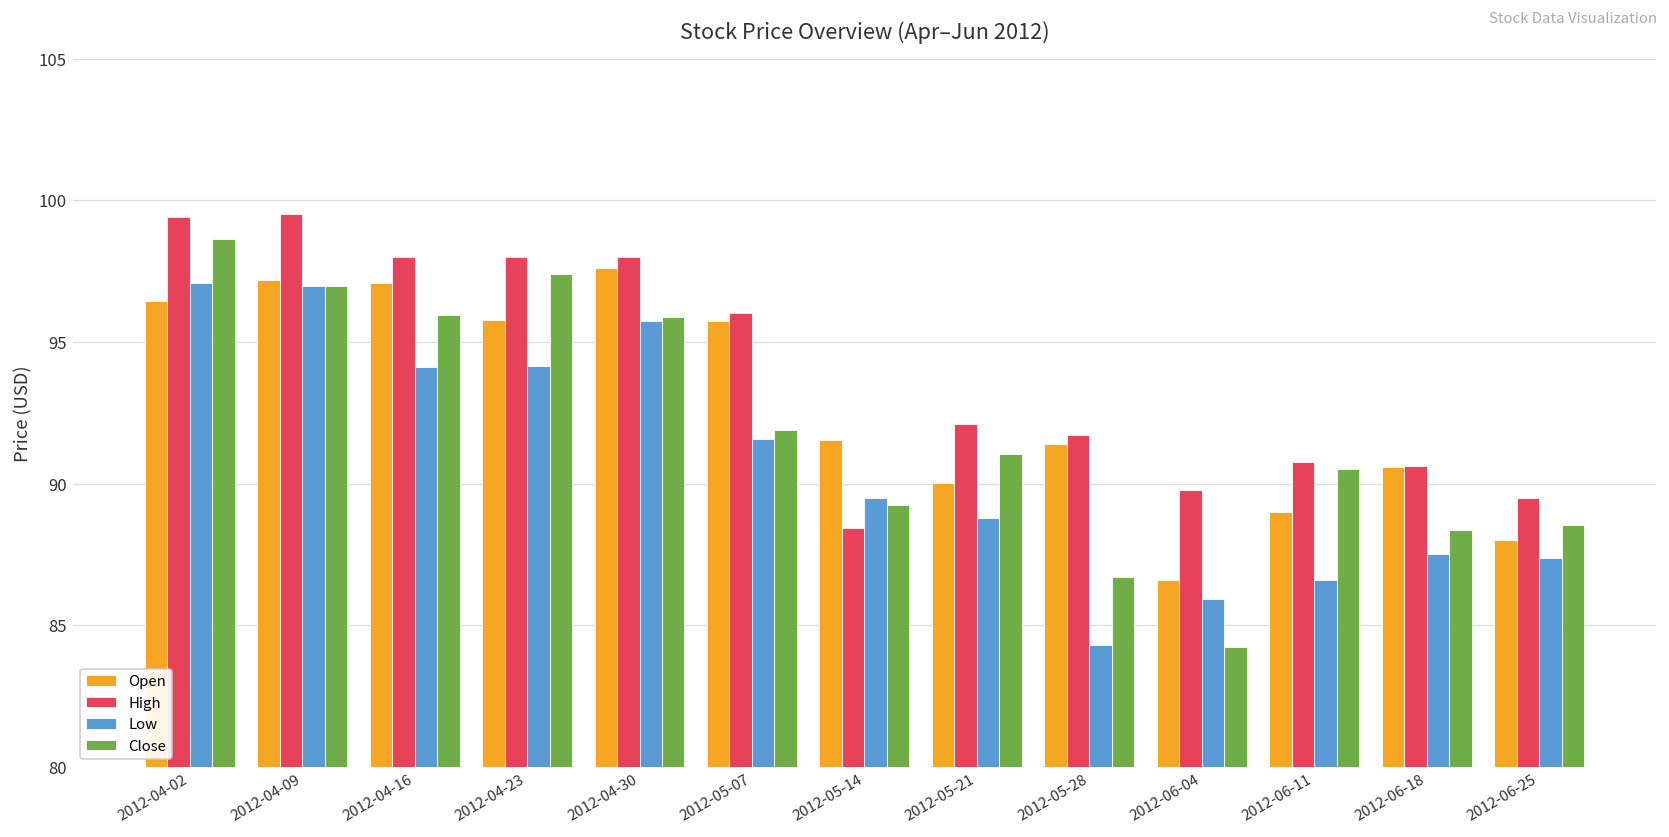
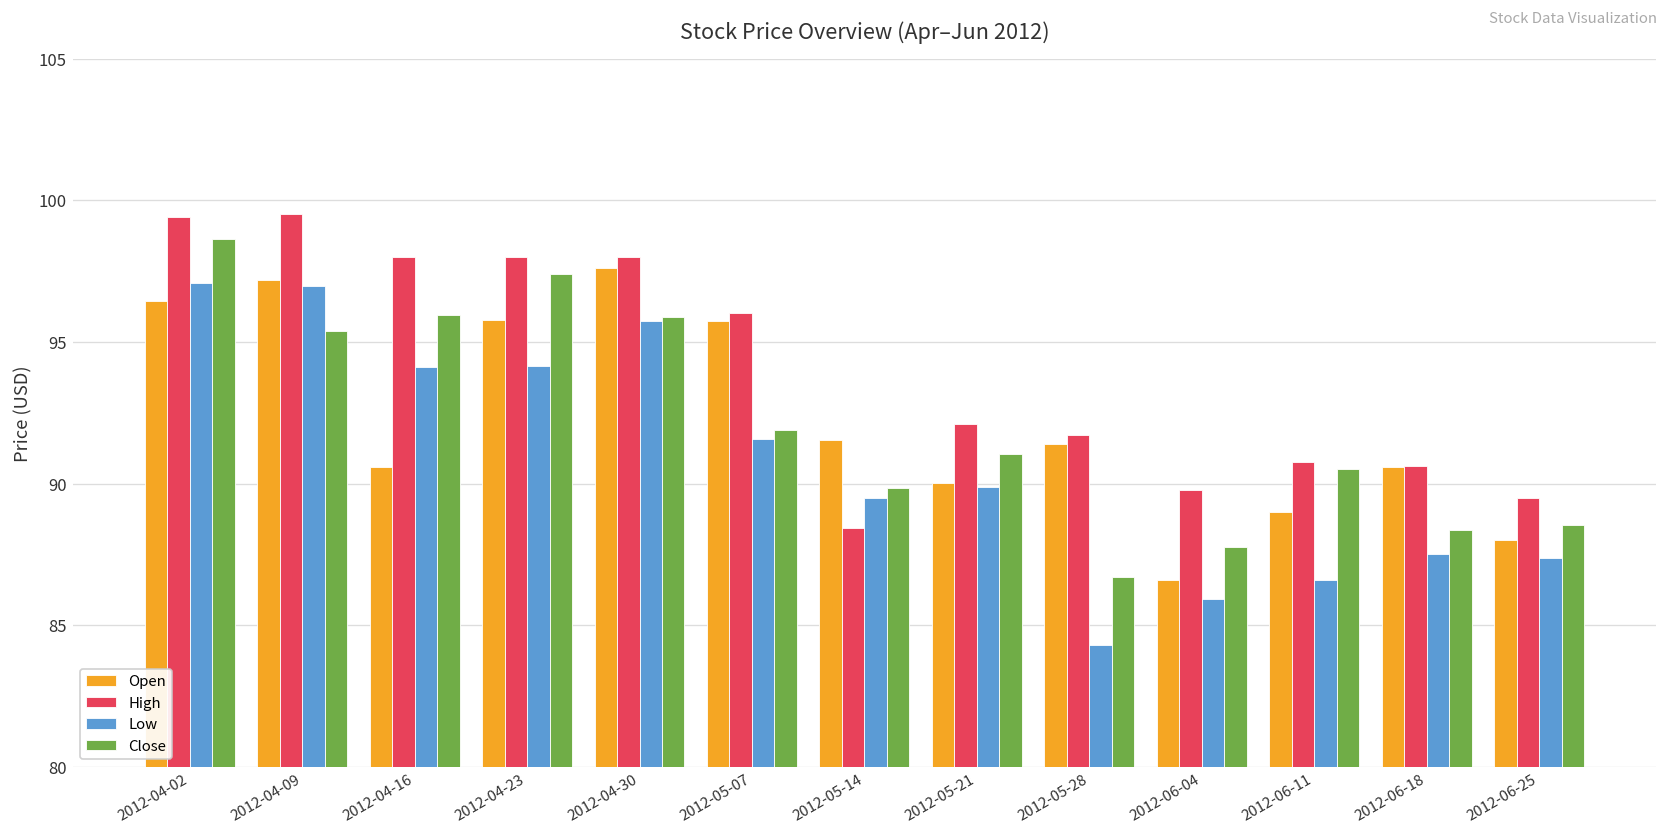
  {
    "Open": {
      "2012-04-02": 96.5,
      "2012-04-09": 97.2,
-     "2012-04-16": 97.1,
+     "2012-04-16": 90.6,
      "2012-04-23": 95.8,
      "2012-04-30": 97.6,
      "2012-05-07": 95.7,
      "2012-05-14": 91.5,
      "2012-05-21": 90.0,
      "2012-05-28": 91.4,
      "2012-06-04": 86.6,
      "2012-06-11": 89.0,
      "2012-06-18": 90.6,
      "2012-06-25": 88.0
    },
    "High": {
      "2012-04-02": 99.4,
      "2012-04-09": 99.5,
      "2012-04-16": 98.0,
      "2012-04-23": 98.0,
      "2012-04-30": 98.0,
      "2012-05-07": 96.0,
      "2012-05-14": 88.4,
      "2012-05-21": 92.1,
      "2012-05-28": 91.7,
      "2012-06-04": 89.8,
      "2012-06-11": 90.8,
      "2012-06-18": 90.6,
      "2012-06-25": 89.5
    },
    "Low": {
      "2012-04-02": 97.1,
      "2012-04-09": 97.0,
      "2012-04-16": 94.1,
      "2012-04-23": 94.2,
      "2012-04-30": 95.8,
      "2012-05-07": 91.6,
      "2012-05-14": 89.5,
-     "2012-05-21": 88.8,
+     "2012-05-21": 89.9,
      "2012-05-28": 84.3,
      "2012-06-04": 85.9,
      "2012-06-11": 86.6,
      "2012-06-18": 87.5,
      "2012-06-25": 87.4
    },
    "Close": {
      "2012-04-02": 98.6,
-     "2012-04-09": 97.0,
+     "2012-04-09": 95.4,
      "2012-04-16": 95.9,
      "2012-04-23": 97.4,
      "2012-04-30": 95.9,
      "2012-05-07": 91.9,
-     "2012-05-14": 89.2,
+     "2012-05-14": 89.8,
      "2012-05-21": 91.1,
      "2012-05-28": 86.7,
-     "2012-06-04": 84.2,
+     "2012-06-04": 87.8,
      "2012-06-11": 90.5,
      "2012-06-18": 88.3,
      "2012-06-25": 88.5
    }
  }
